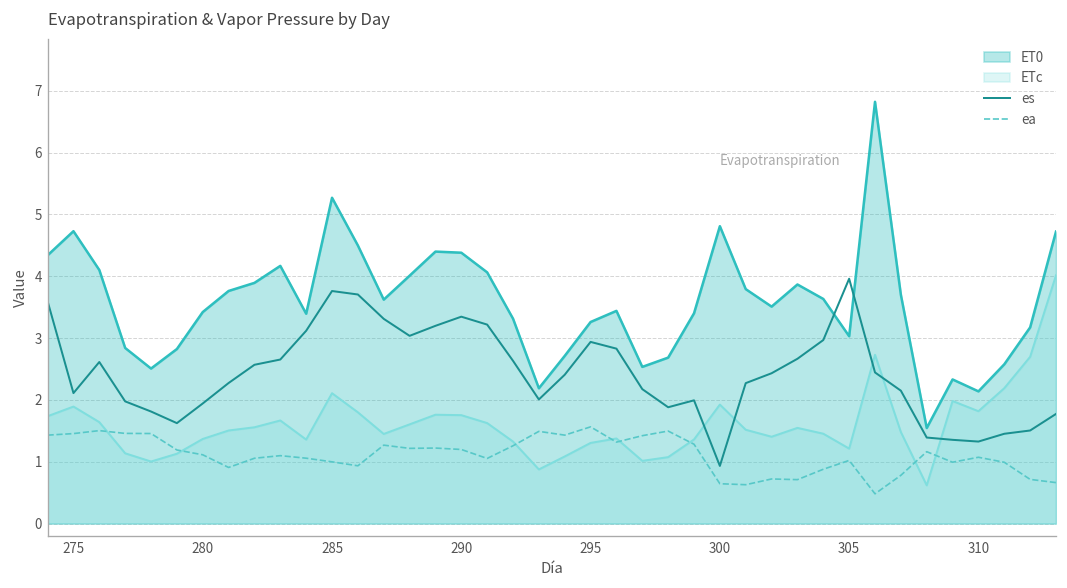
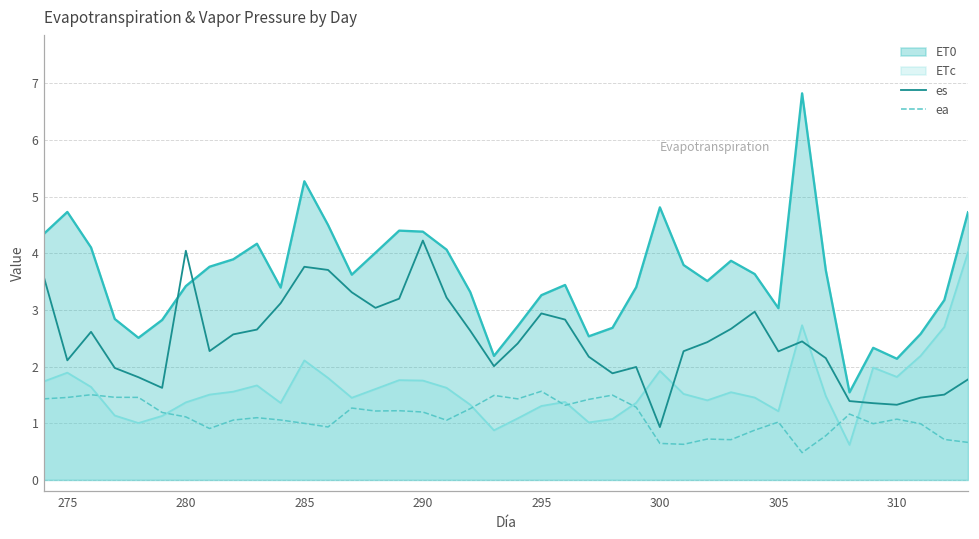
  {
    "es": {
      "275": 2.1,
-     "280": 1.9,
+     "280": 4.0,
      "285": 3.8,
-     "290": 3.3,
+     "290": 4.2,
      "295": 2.9,
      "300": 0.9,
-     "305": 4.0,
+     "305": 2.3,
      "310": 1.3
    }
  }
